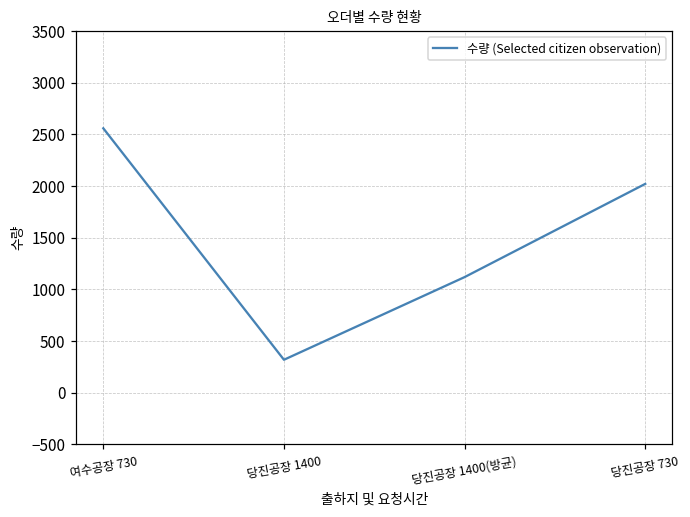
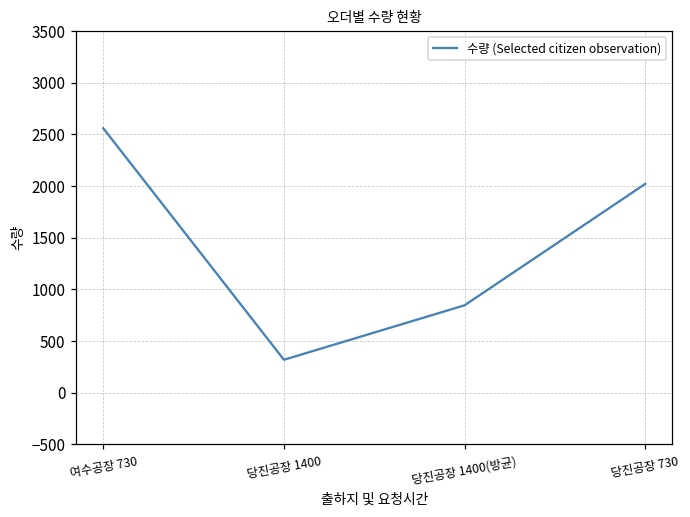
  {
    "여수공장 730": 2600,
    "당진공장 1400": 300,
-   "당진공장 1400(방균)": 1100,
+   "당진공장 1400(방균)": 800,
    "당진공장 730": 2000
  }
